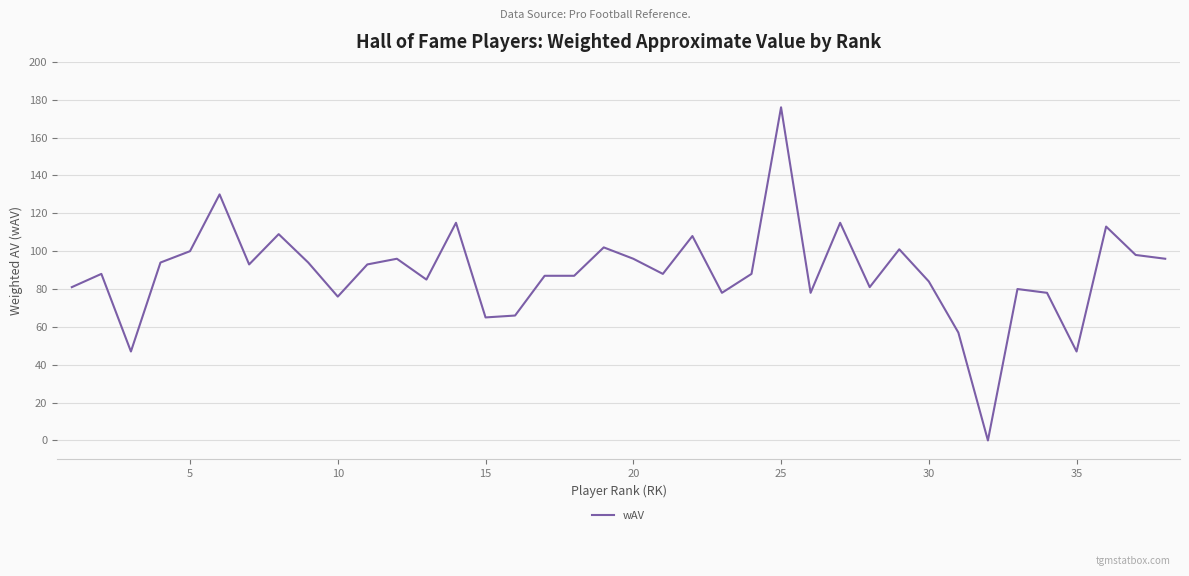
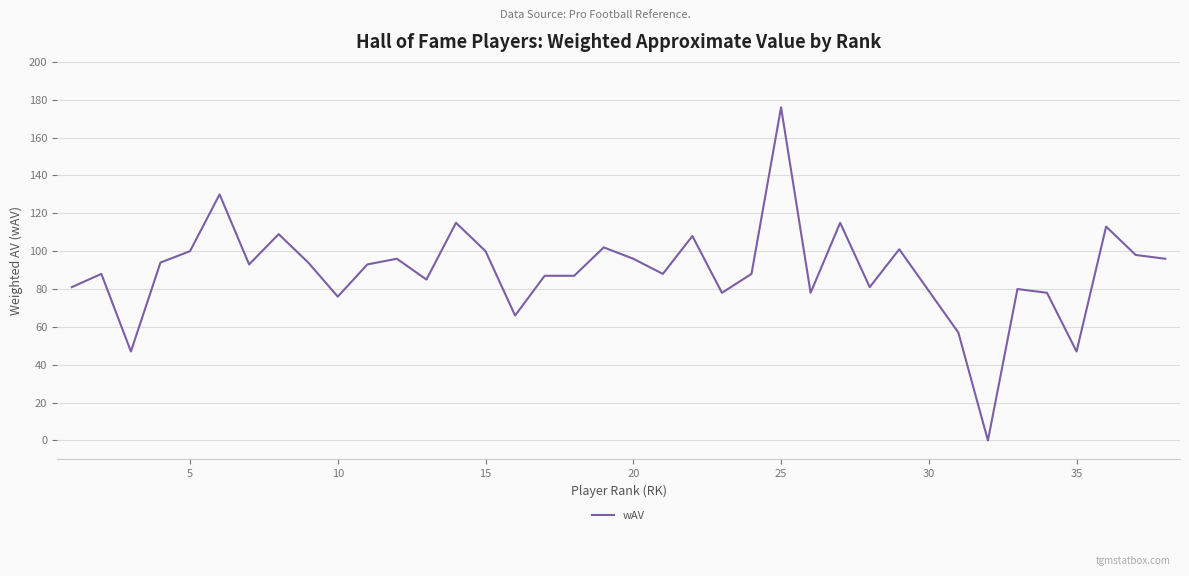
  {
    "5": 100,
    "10": 76,
-   "15": 65,
+   "15": 100,
    "20": 96,
    "25": 176,
-   "30": 84,
+   "30": 79,
    "35": 47
  }
